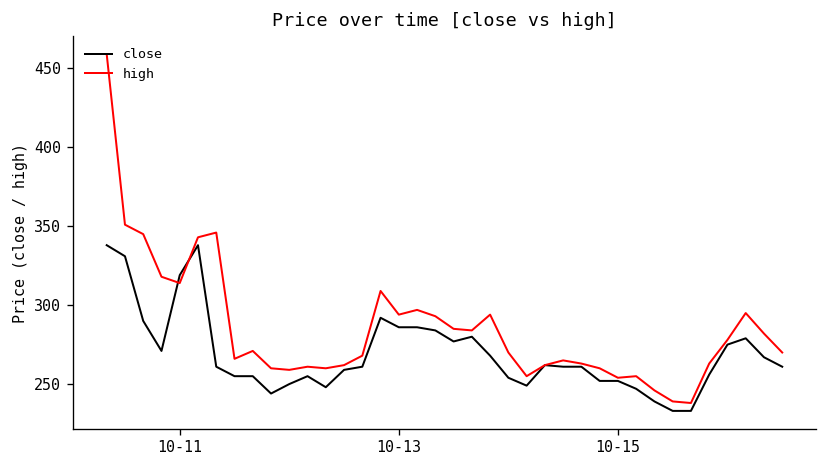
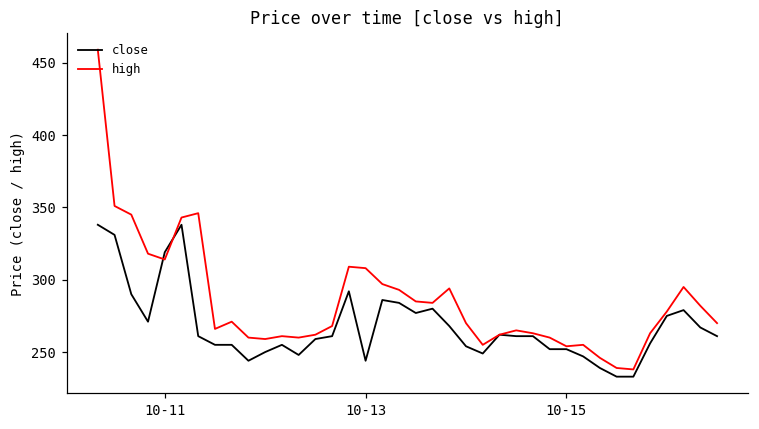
  {
    "close": {
      "10-11": 319,
-     "10-13": 286,
+     "10-13": 244,
      "10-15": 252
    },
    "high": {
      "10-11": 314,
-     "10-13": 294,
+     "10-13": 308,
      "10-15": 254
    }
  }
